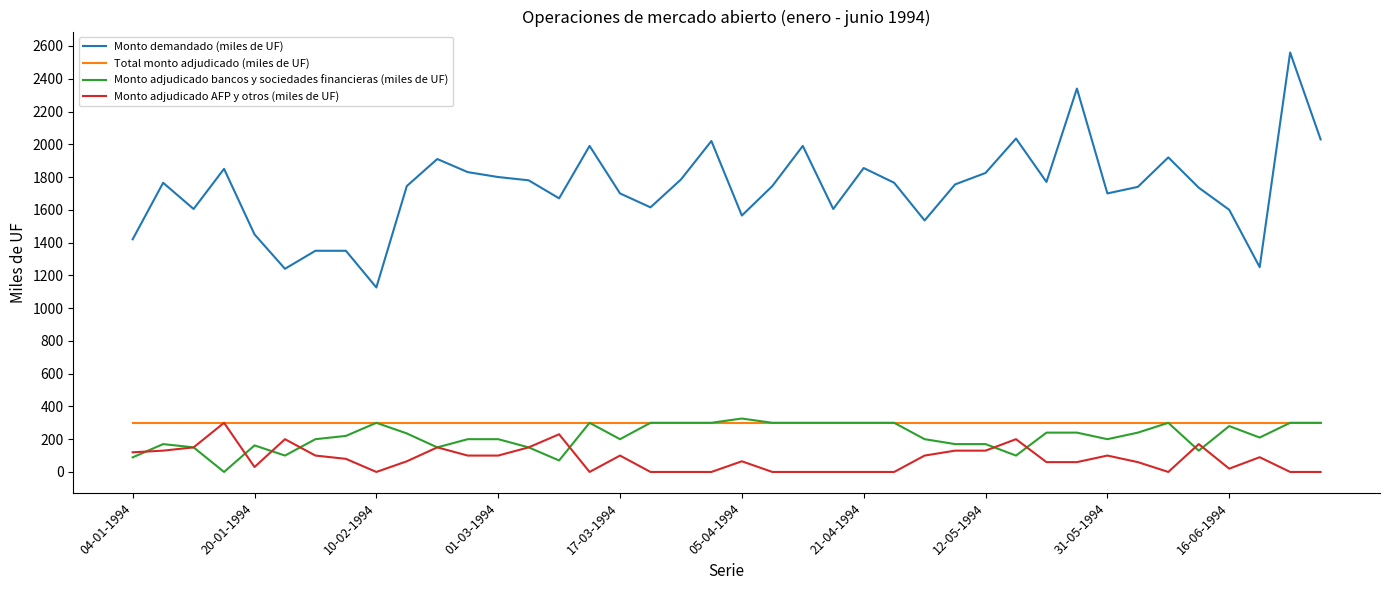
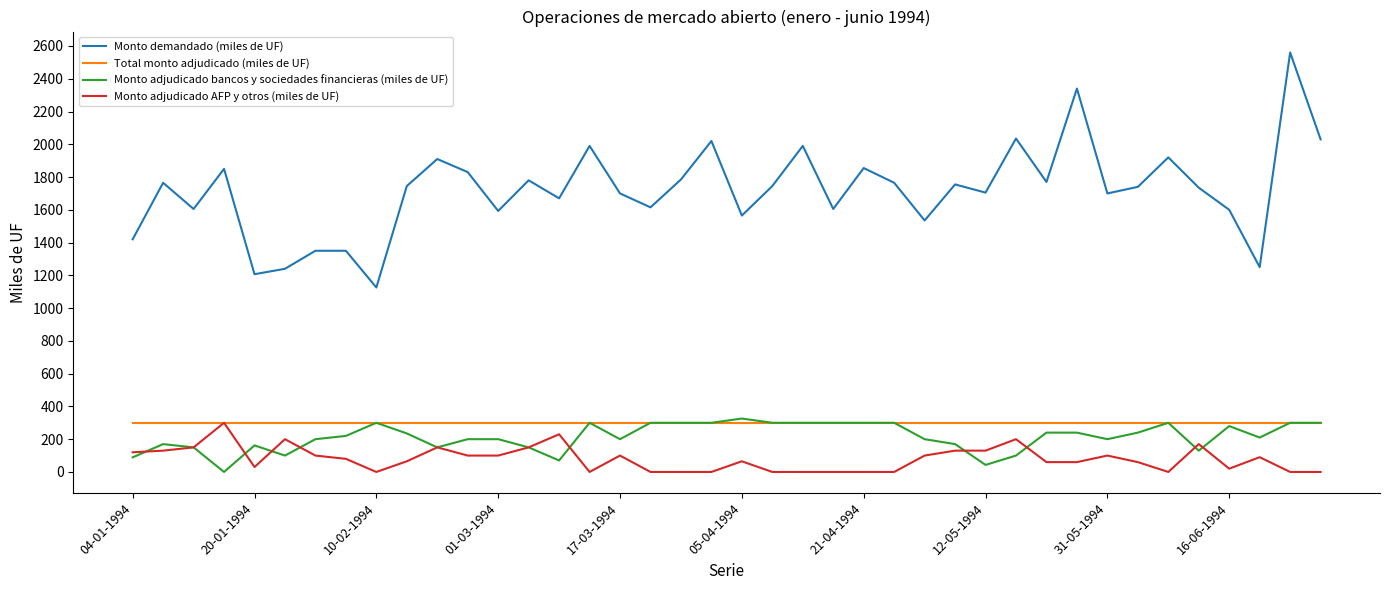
  {
    "Monto demandado (miles de UF)": {
      "04-01-1994": 1420,
-     "20-01-1994": 1450,
+     "20-01-1994": 1210,
      "10-02-1994": 1130,
-     "01-03-1994": 1800,
+     "01-03-1994": 1590,
      "17-03-1994": 1700,
      "05-04-1994": 1570,
      "21-04-1994": 1860,
-     "12-05-1994": 1830,
+     "12-05-1994": 1710,
      "31-05-1994": 1700,
      "16-06-1994": 1600
    },
    "Total monto adjudicado (miles de UF)": {
      "04-01-1994": 300,
      "20-01-1994": 300,
      "01-03-1994": 300,
      "17-03-1994": 300,
      "05-04-1994": 300,
      "12-05-1994": 300,
      "31-05-1994": 300,
      "16-06-1994": 300
    },
    "Monto adjudicado bancos y sociedades financieras (miles de UF)": {
      "04-01-1994": 90,
      "20-01-1994": 160,
      "01-03-1994": 200,
      "17-03-1994": 200,
      "05-04-1994": 330,
-     "12-05-1994": 170,
+     "12-05-1994": 40,
      "31-05-1994": 200,
      "16-06-1994": 280
    },
    "Monto adjudicado AFP y otros (miles de UF)": {
      "04-01-1994": 120,
      "20-01-1994": 30,
      "10-02-1994": 0,
      "01-03-1994": 100,
      "17-03-1994": 100,
      "05-04-1994": 70,
      "21-04-1994": 0,
      "12-05-1994": 130,
      "31-05-1994": 100,
      "16-06-1994": 20
    }
  }
